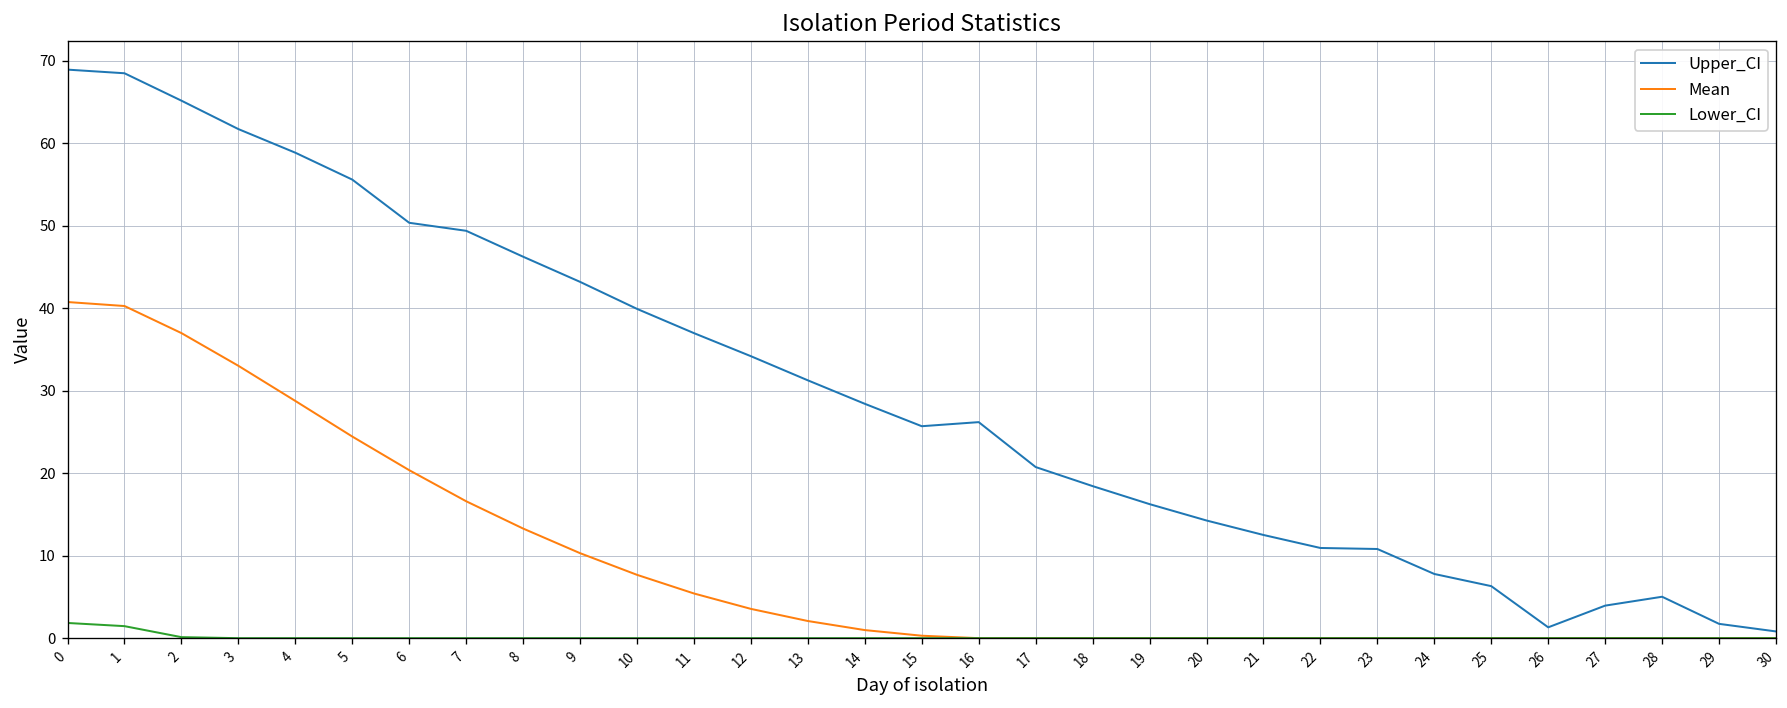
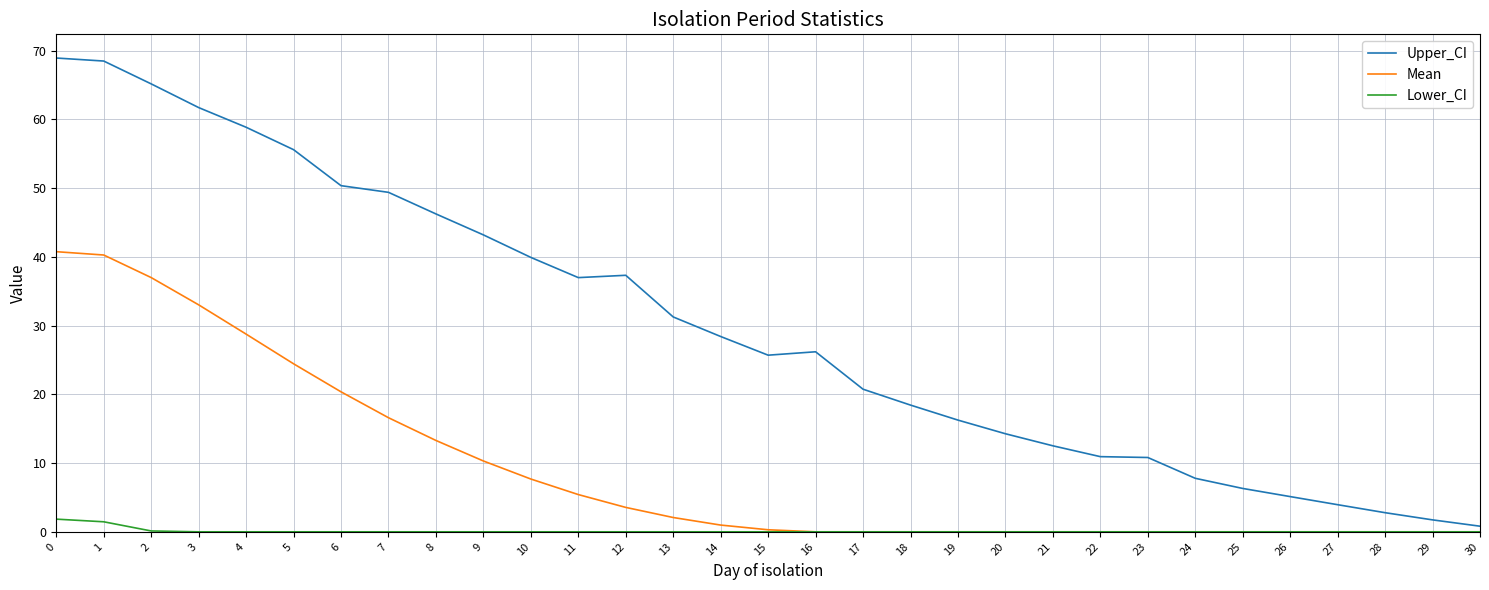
  {
    "Upper_CI": {
      "0": 69,
      "1": 68,
      "2": 65,
      "3": 62,
      "4": 59,
      "5": 56,
      "6": 50,
      "7": 49,
      "8": 46,
      "9": 43,
      "10": 40,
      "11": 37,
-     "12": 34,
+     "12": 37,
      "13": 31,
      "14": 28,
      "15": 26,
      "16": 26,
      "17": 21,
      "18": 18,
      "19": 16,
      "20": 14,
      "21": 13,
      "22": 11,
      "23": 11,
      "24": 8,
      "25": 6,
-     "26": 1,
+     "26": 5,
      "27": 4,
-     "28": 5,
+     "28": 3,
      "29": 2,
      "30": 1
    },
    "Mean": {
      "0": 41,
      "1": 40,
      "2": 37,
      "3": 33,
      "4": 29,
      "5": 24,
      "6": 20,
      "7": 17,
      "8": 13,
      "9": 10,
      "10": 8,
      "11": 5,
      "12": 4,
      "13": 2,
      "14": 1
    },
    "Lower_CI": {
      "0": 2,
      "1": 1,
      "2": 0,
      "3": 0,
      "4": 0,
      "5": 0,
      "6": 0,
      "7": 0,
      "8": 0,
      "9": 0,
      "10": 0,
      "11": 0,
      "12": 0,
      "13": 0,
      "14": 0
    }
  }
